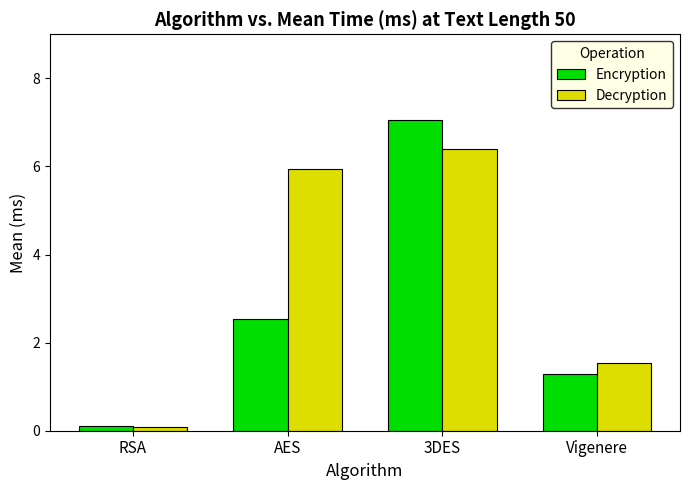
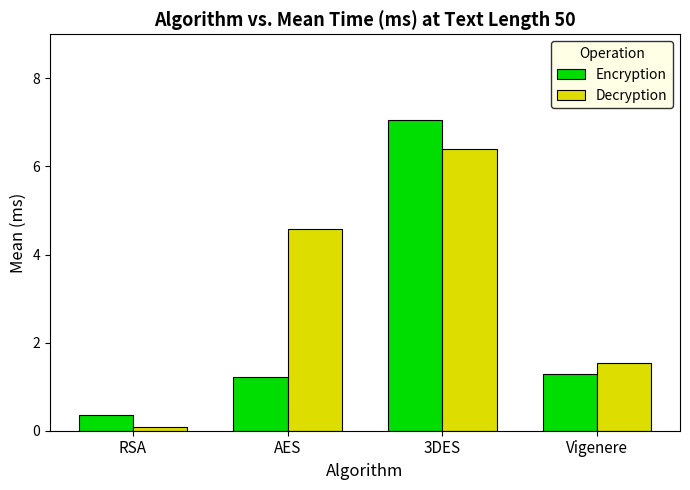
  {
    "Encryption": {
-     "RSA": 0.1,
-     "AES": 2.5,
+     "RSA": 0.3,
+     "AES": 1.2,
      "3DES": 7.1,
      "Vigenere": 1.3
    },
    "Decryption": {
      "RSA": 0.1,
-     "AES": 5.9,
+     "AES": 4.6,
      "3DES": 6.4,
      "Vigenere": 1.5
    }
  }
